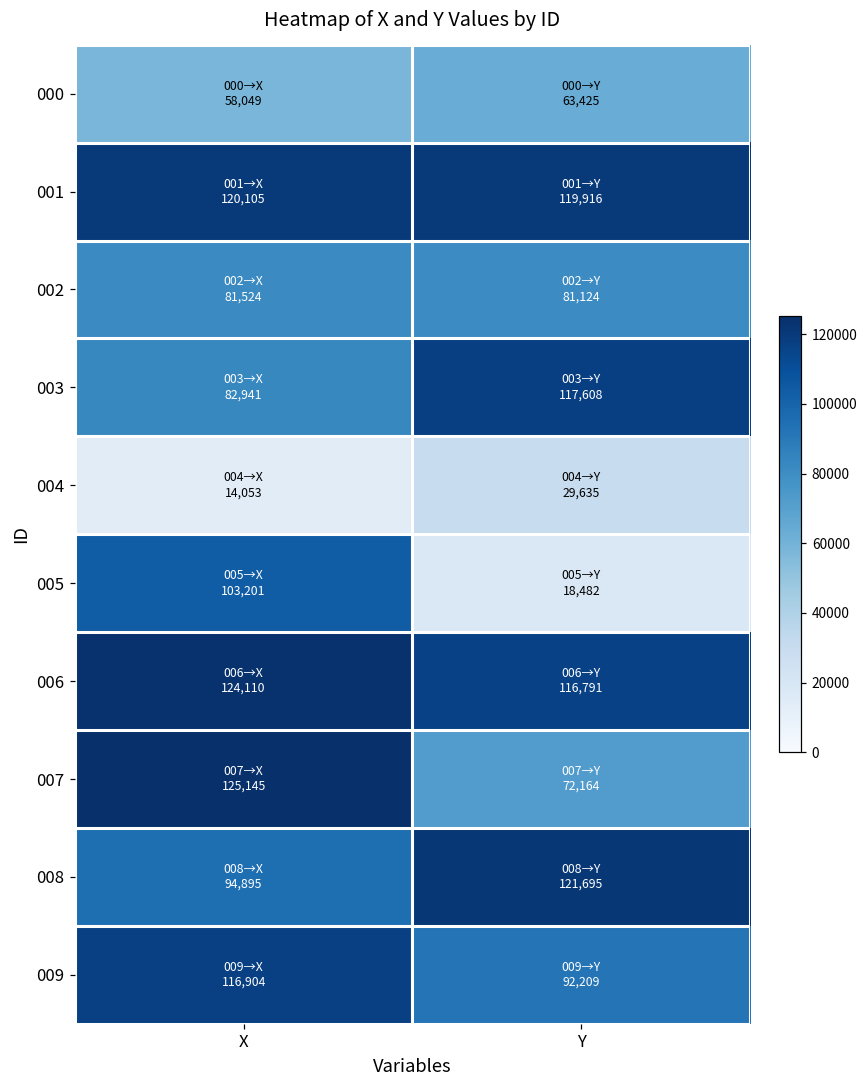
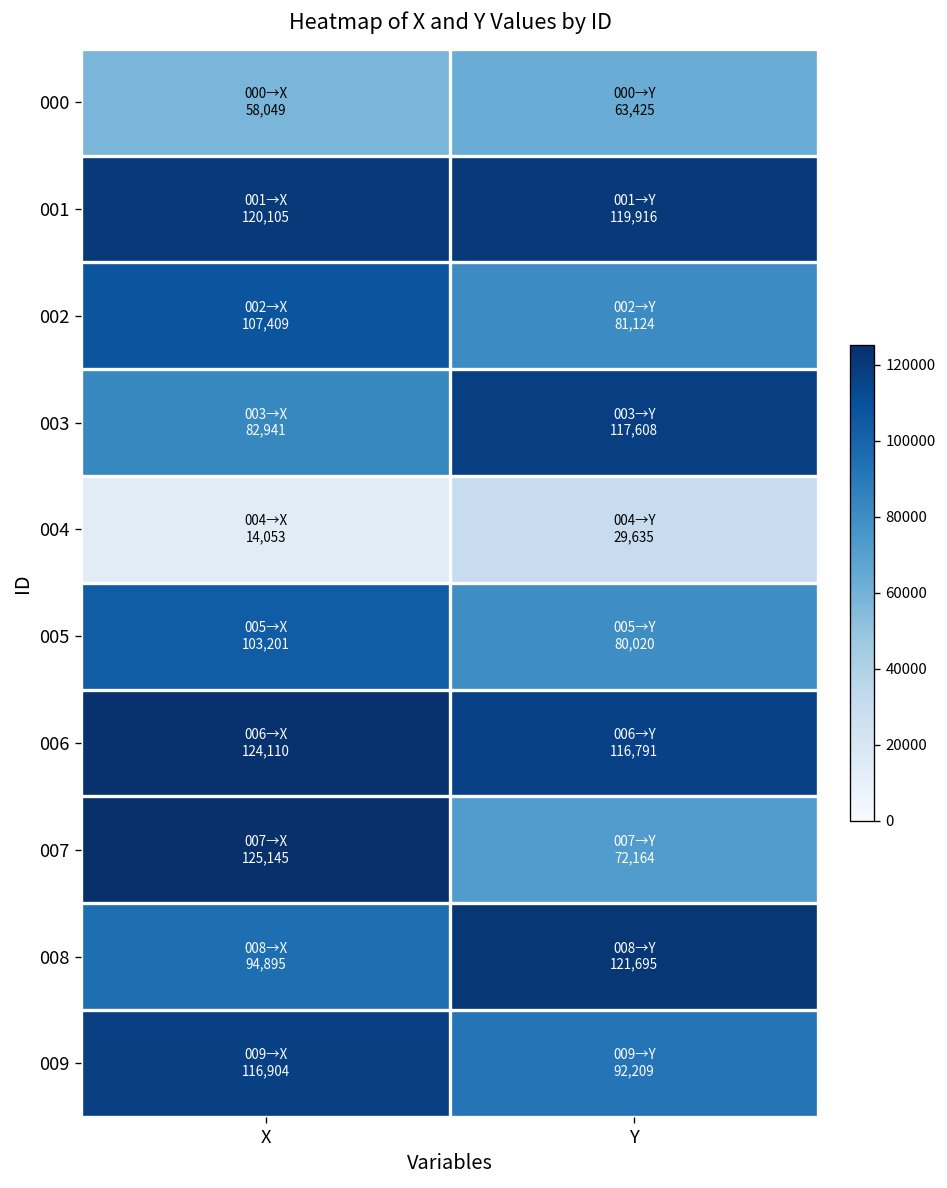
  {
    "002": {
-     "X": "81,524"
+     "X": "107,409"
    },
    "005": {
-     "Y": "18,482"
+     "Y": "80,020"
    }
  }
